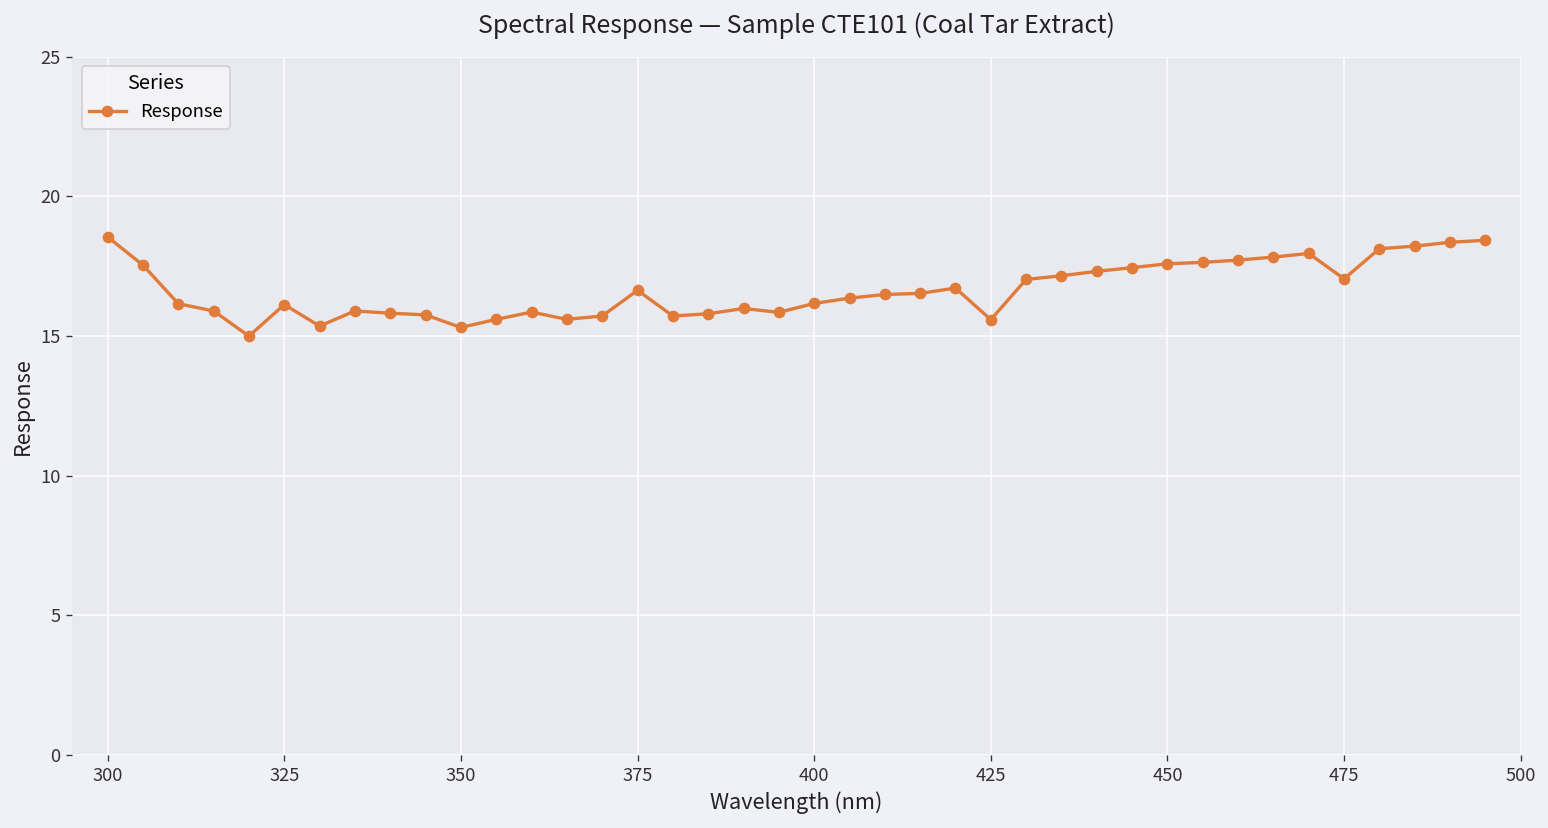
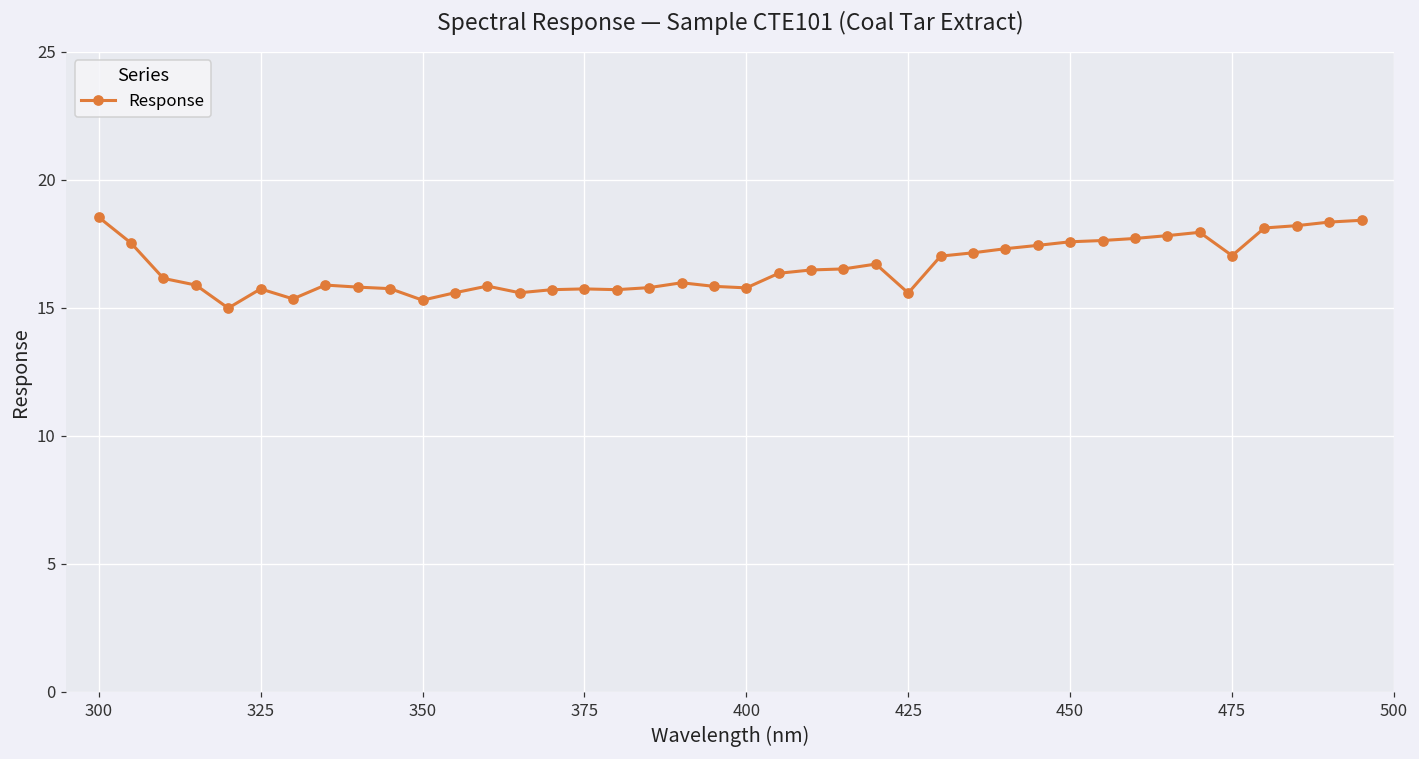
  {
    "300": 18.5,
-   "325": 16.1,
+   "325": 15.7,
    "350": 15.3,
-   "375": 16.6,
-   "400": 16.2,
+   "375": 15.7,
+   "400": 15.8,
    "425": 15.6,
    "450": 17.6,
    "475": 17.0
  }
